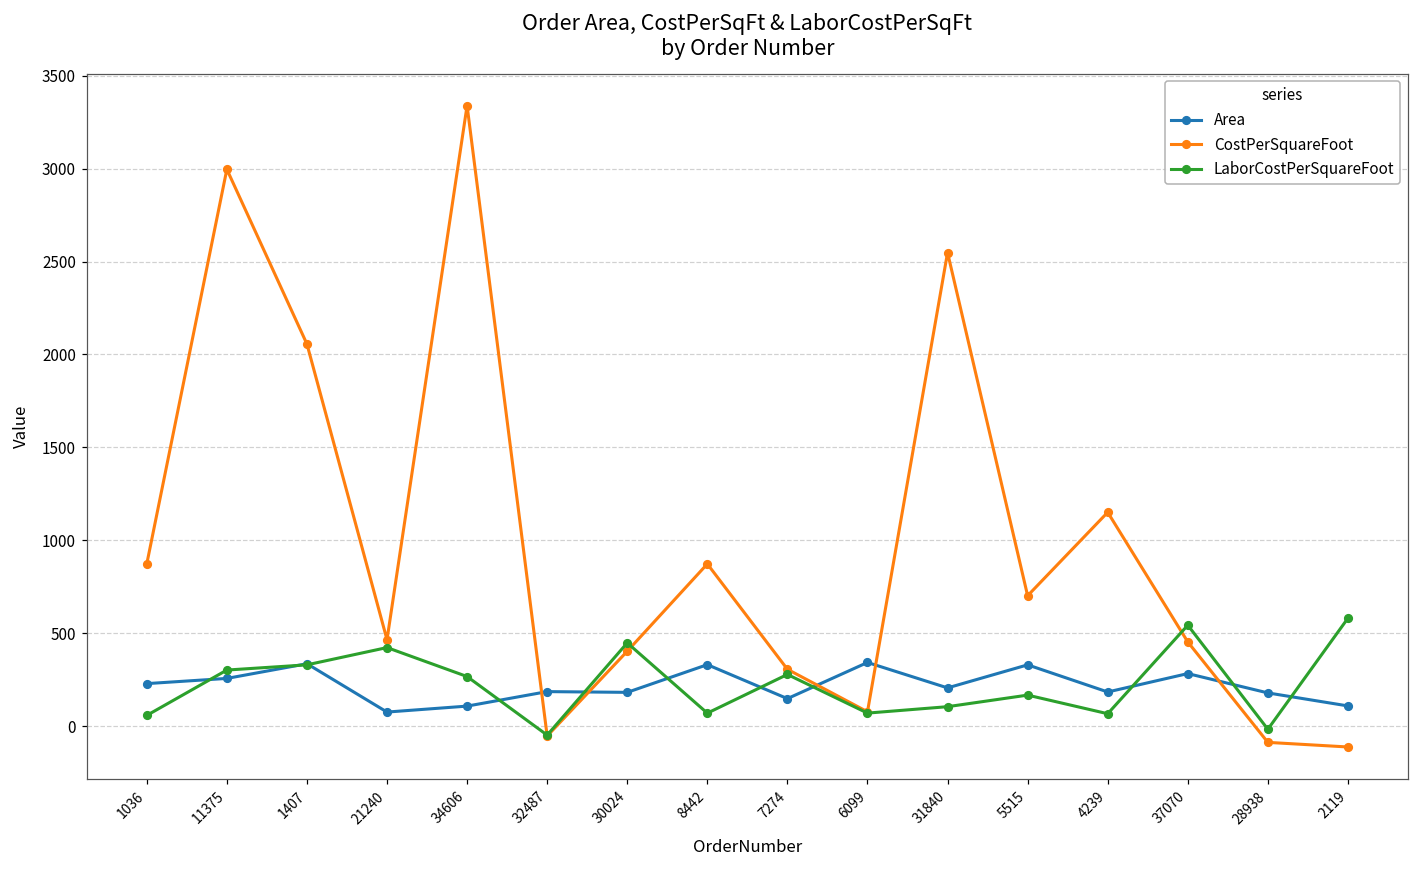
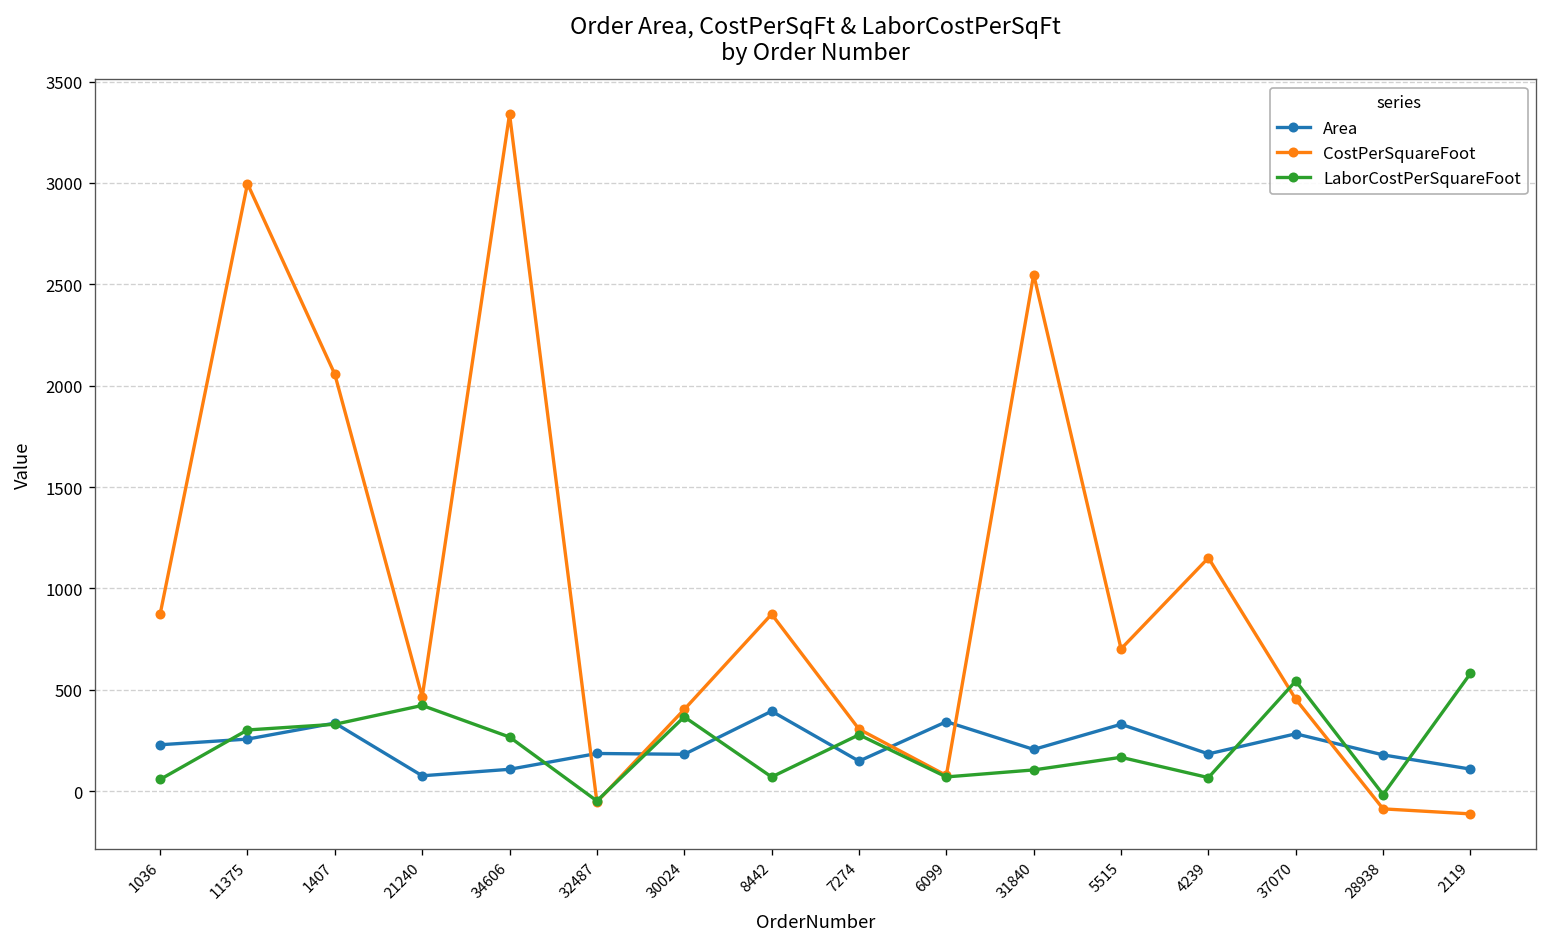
  {
    "Area": {
      "1036": 230,
      "11375": 260,
      "21240": 80,
      "34606": 110,
      "32487": 190,
      "30024": 180,
-     "8442": 330,
+     "8442": 390,
      "7274": 150,
      "6099": 340,
      "31840": 210,
      "5515": 330,
      "4239": 180,
      "37070": 280,
      "28938": 180,
      "2119": 110
    },
    "CostPerSquareFoot": {
      "1036": 870,
      "11375": 3000,
      "1407": 2060,
      "21240": 470,
      "34606": 3340,
      "30024": 400,
      "8442": 870,
      "7274": 310,
      "31840": 2550,
      "5515": 700,
      "4239": 1150,
      "37070": 450,
      "28938": -90,
      "2119": -110
    },
    "LaborCostPerSquareFoot": {
      "1036": 60,
      "11375": 300,
      "21240": 420,
      "34606": 270,
-     "30024": 450,
+     "30024": 370,
      "8442": 70,
      "7274": 280,
      "31840": 100,
      "5515": 170,
      "4239": 70,
      "37070": 540,
      "28938": -20,
      "2119": 580
    }
  }
